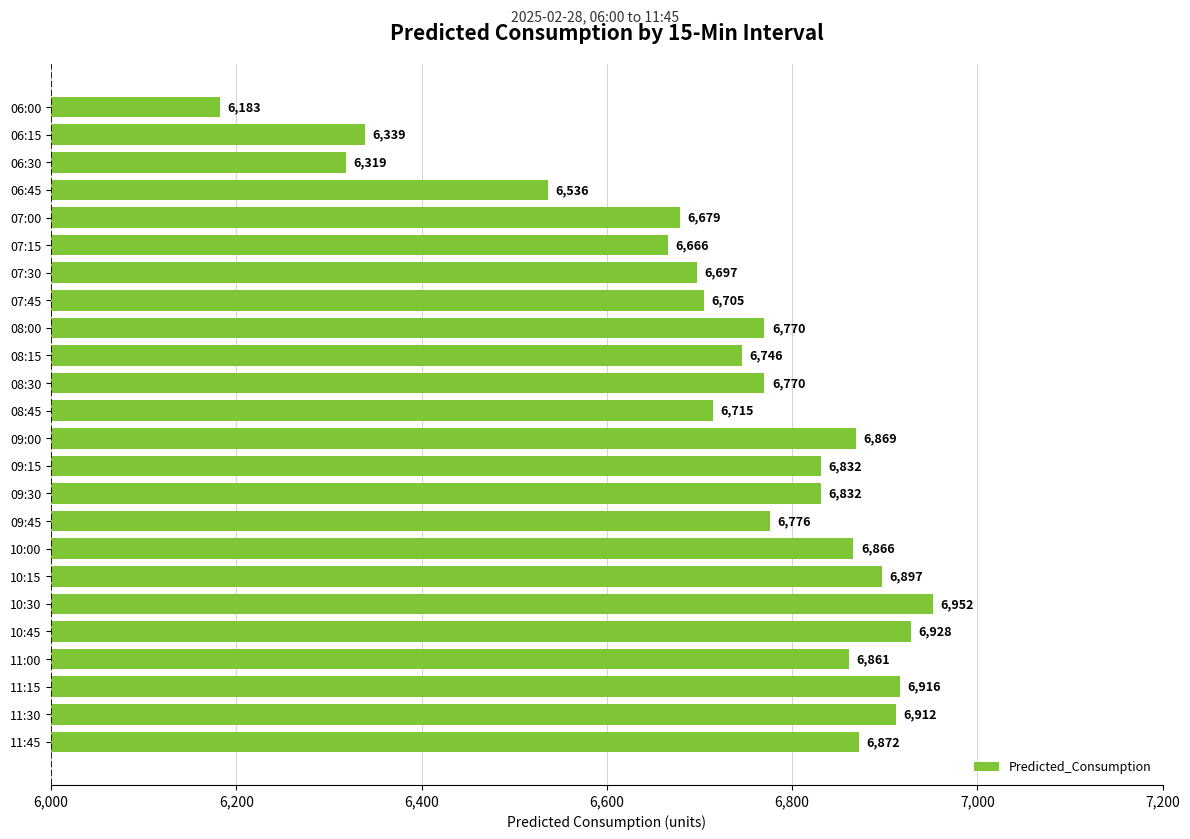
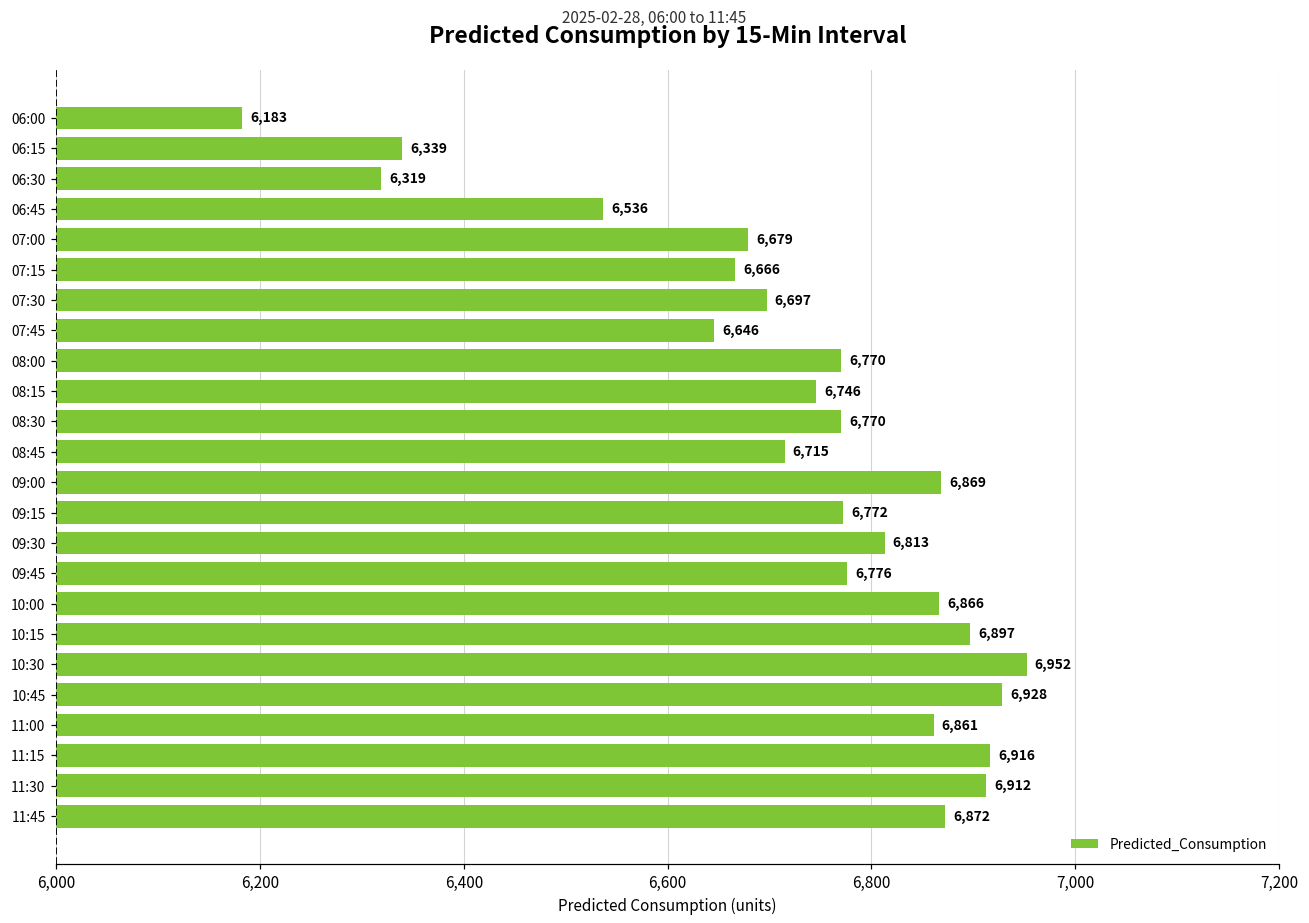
  {
    "06:00": "6,183",
    "06:15": "6,339",
    "06:30": "6,319",
    "06:45": "6,536",
    "07:00": "6,679",
    "07:15": "6,666",
    "07:30": "6,697",
-   "07:45": "6,705",
+   "07:45": "6,646",
    "08:00": "6,770",
    "08:15": "6,746",
    "08:30": "6,770",
    "08:45": "6,715",
    "09:00": "6,869",
-   "09:15": "6,832",
-   "09:30": "6,832",
+   "09:15": "6,772",
+   "09:30": "6,813",
    "09:45": "6,776",
    "10:00": "6,866",
    "10:15": "6,897",
    "10:30": "6,952",
    "10:45": "6,928",
    "11:00": "6,861",
    "11:15": "6,916",
    "11:30": "6,912",
    "11:45": "6,872"
  }
